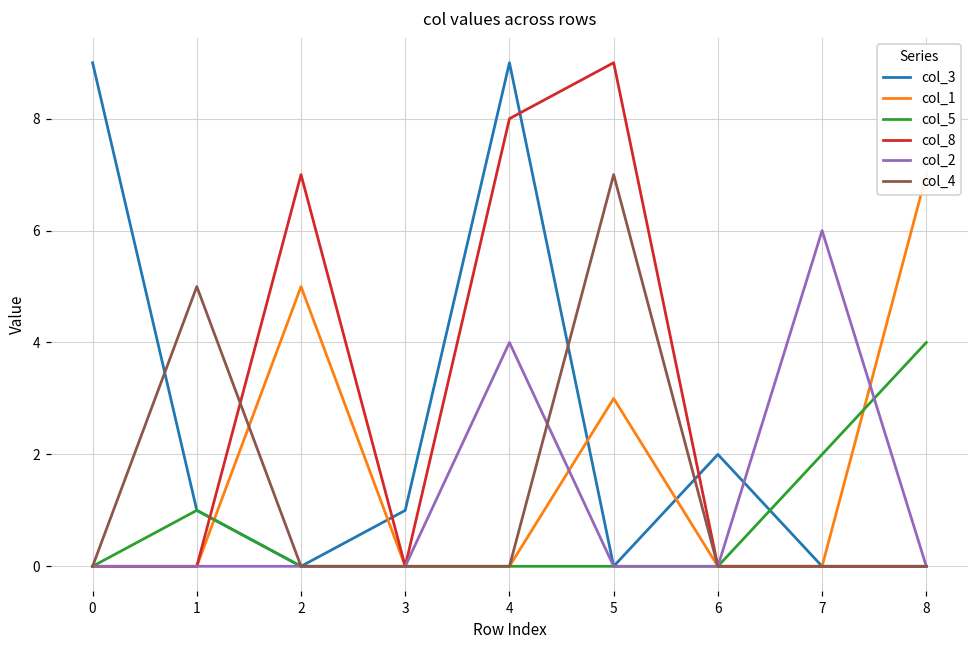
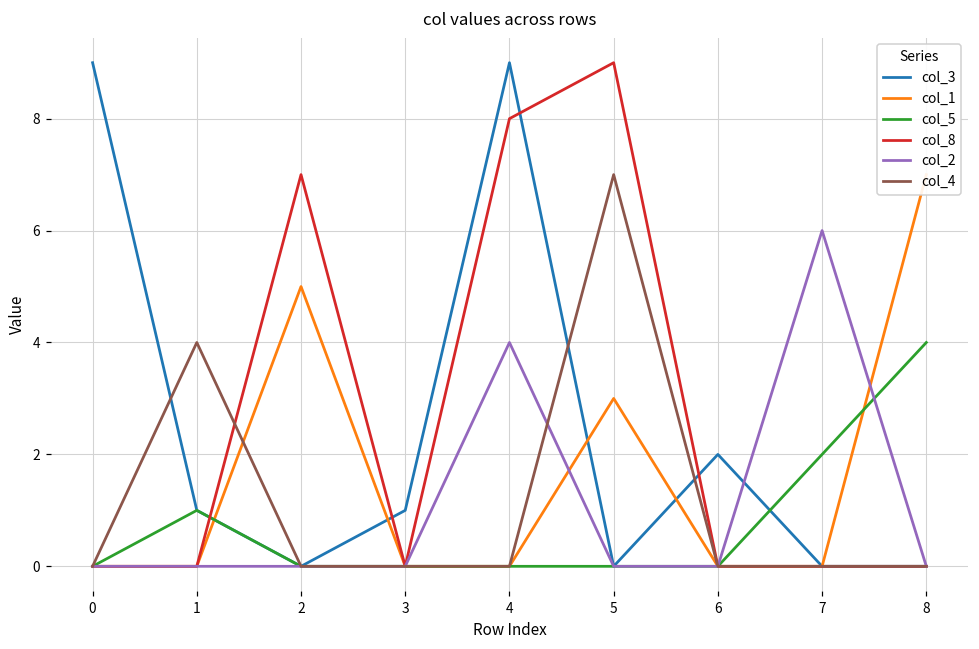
  {
    "col_3": {
      "0": 9,
      "3": 1,
      "4": 9,
      "6": 2
    },
    "col_1": {
      "2": 5,
      "5": 3
    },
    "col_5": {
      "7": 2,
      "8": 4
    },
    "col_8": {
      "2": 7,
      "4": 8,
      "5": 9
    },
    "col_2": {
      "4": 4,
      "7": 6
    },
    "col_4": {
-     "1": 5,
+     "1": 4,
      "5": 7
    }
  }
